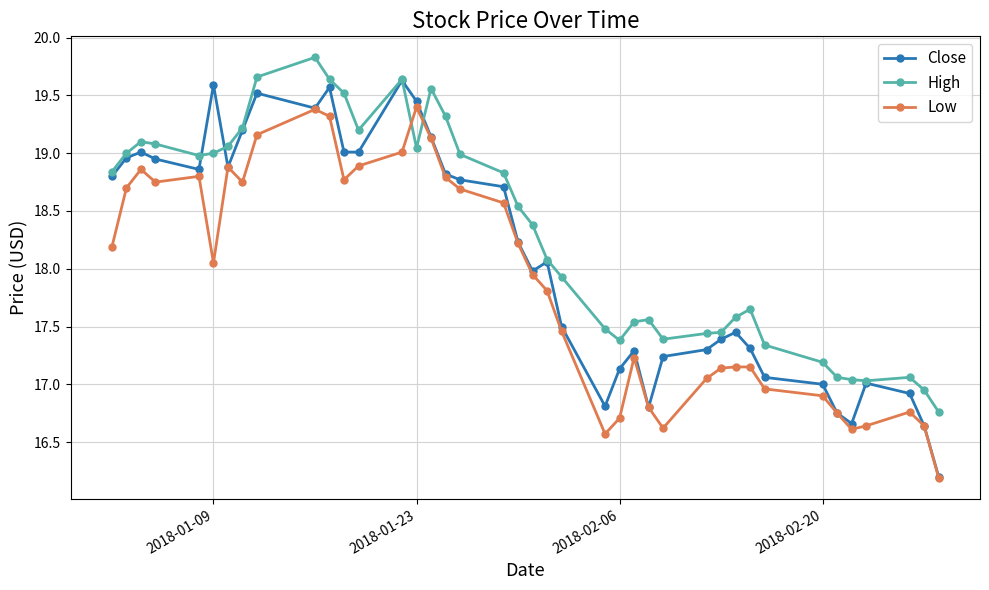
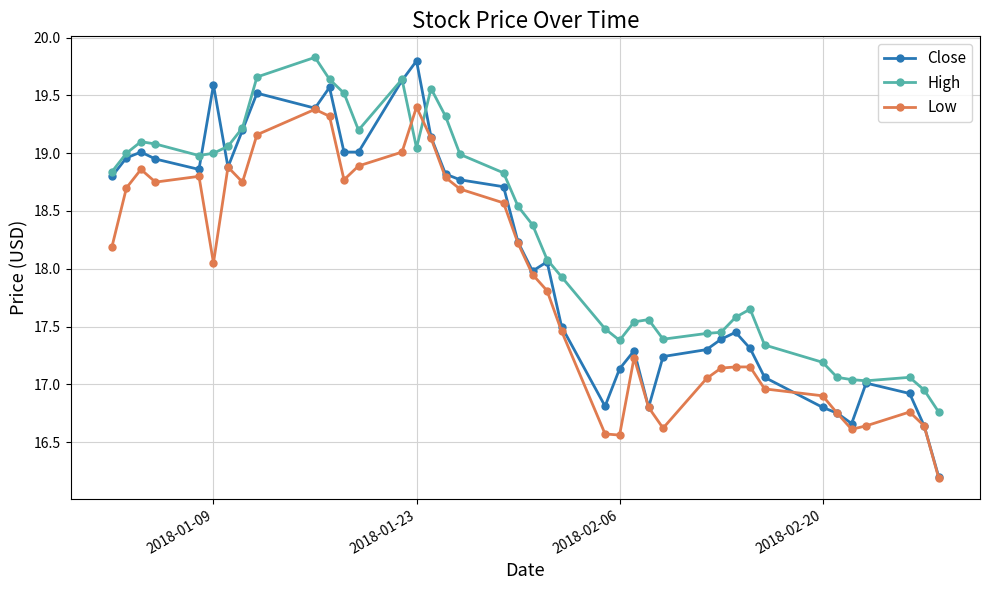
  {
    "Close": {
      "2018-01-09": 19.59,
-     "2018-01-23": 19.45,
+     "2018-01-23": 19.80,
      "2018-02-06": 17.13,
-     "2018-02-20": 17.0
+     "2018-02-20": 16.8
    },
    "High": {
      "2018-01-09": 19.00,
      "2018-01-23": 19.05,
      "2018-02-06": 17.38,
      "2018-02-20": 17.19
    },
    "Low": {
      "2018-01-09": 18.05,
      "2018-01-23": 19.40,
-     "2018-02-06": 16.71,
+     "2018-02-06": 16.56,
      "2018-02-20": 16.90
    }
  }
